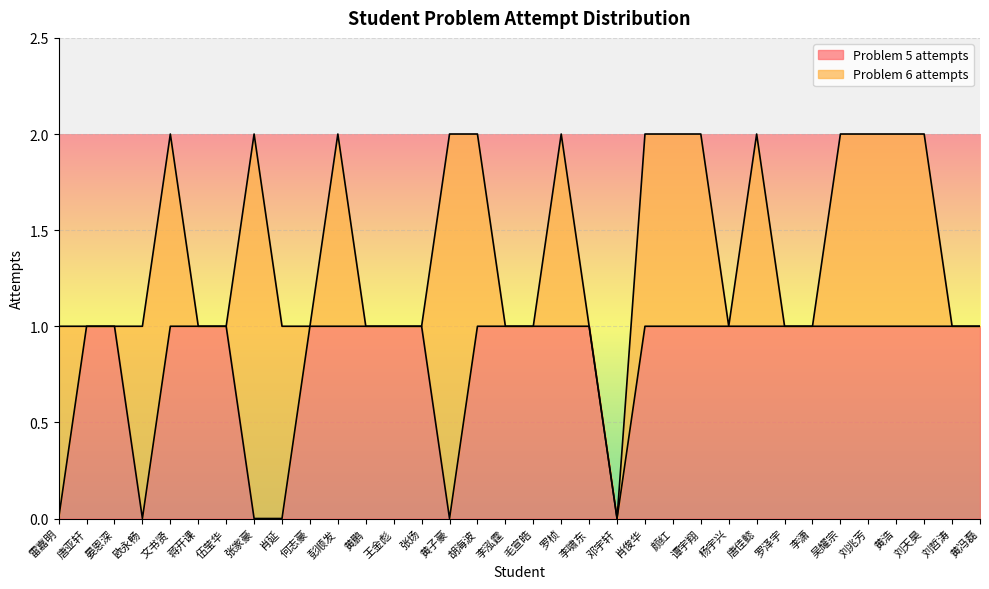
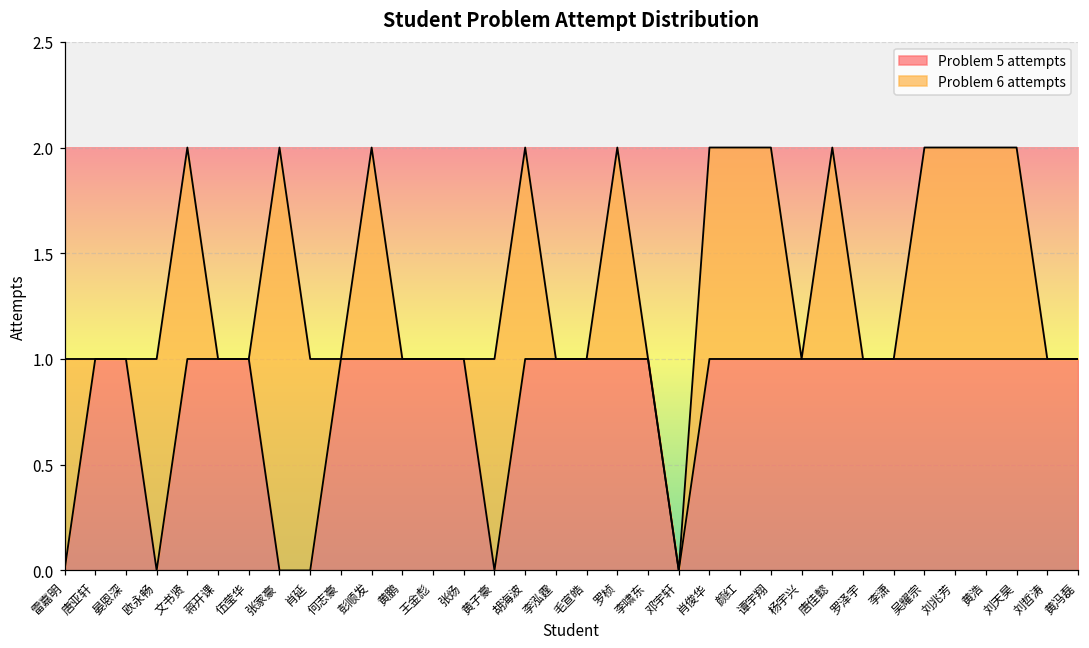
  {
    "Problem 5 attempts": {
      "雷嘉明": 0,
      "欧永畅": 0,
      "文书贤": 1,
      "张家豪": 0,
      "肖延": 0,
      "彭顺发": 1,
      "黄子豪": 0,
      "胡海波": 1,
      "罗桢": 1,
      "肖俊华": 1,
      "颜红": 1,
      "谭宇翔": 1,
      "唐佳懿": 1,
      "吴耀宗": 1,
      "刘兆芳": 1,
      "黄浩": 1,
      "刘天昊": 1
    },
    "Problem 6 attempts": {
      "雷嘉明": 1,
      "欧永畅": 1,
      "文书贤": 2,
      "张家豪": 2,
      "肖延": 1,
      "彭顺发": 2,
-     "黄子豪": 2,
+     "黄子豪": 1,
      "胡海波": 2,
      "罗桢": 2,
      "肖俊华": 2,
      "颜红": 2,
      "谭宇翔": 2,
      "唐佳懿": 2,
      "吴耀宗": 2,
      "刘兆芳": 2,
      "黄浩": 2,
      "刘天昊": 2
    }
  }
